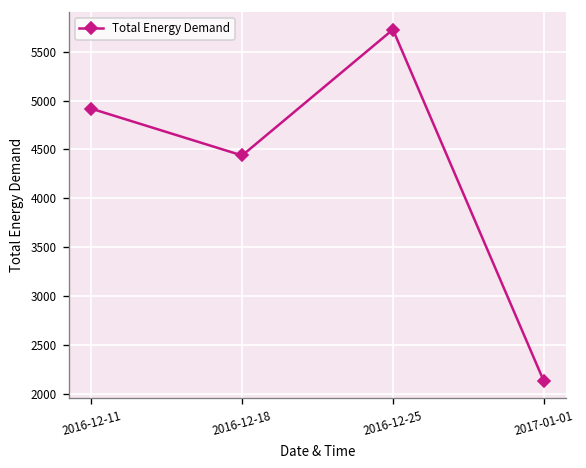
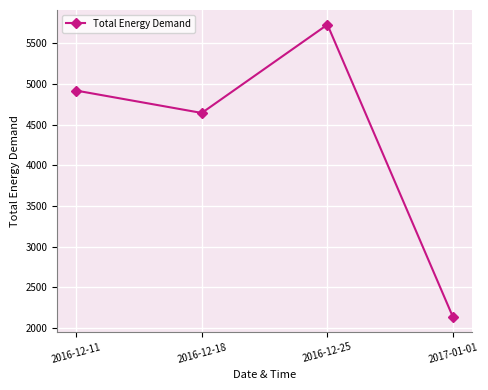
  {
    "2016-12-11": 4900,
-   "2016-12-18": 4400,
+   "2016-12-18": 4600,
    "2016-12-25": 5700,
    "2017-01-01": 2100
  }
